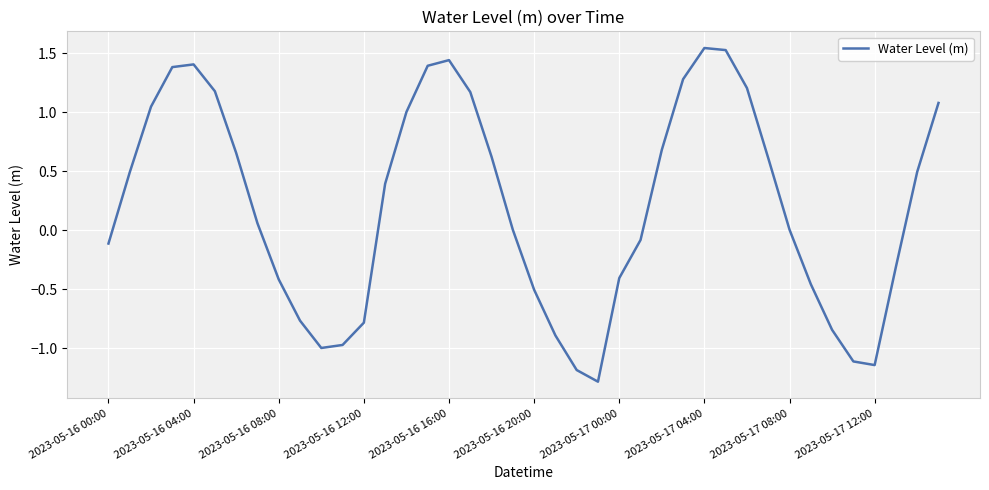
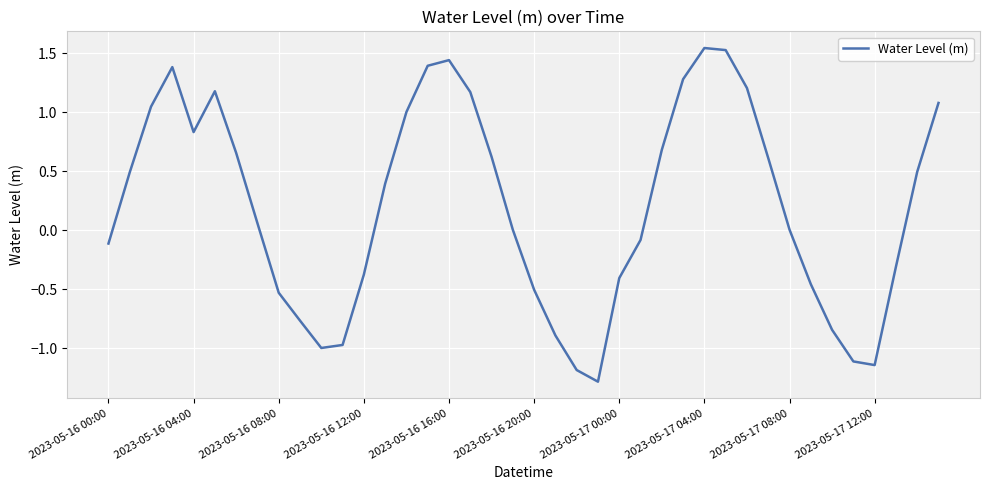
  {
    "2023-05-16 00:00": -0.11,
-   "2023-05-16 04:00": 1.41,
-   "2023-05-16 08:00": -0.42,
-   "2023-05-16 12:00": -0.78,
+   "2023-05-16 04:00": 0.83,
+   "2023-05-16 08:00": -0.53,
+   "2023-05-16 12:00": -0.38,
    "2023-05-16 16:00": 1.44,
    "2023-05-16 20:00": -0.50,
    "2023-05-17 00:00": -0.41,
    "2023-05-17 04:00": 1.55,
    "2023-05-17 08:00": 0.00,
    "2023-05-17 12:00": -1.14
  }
